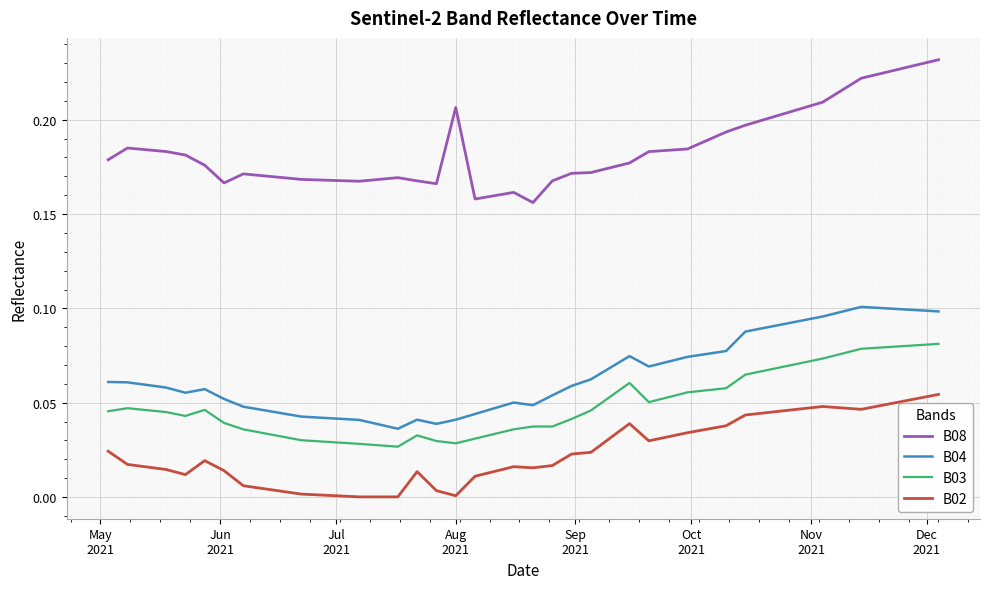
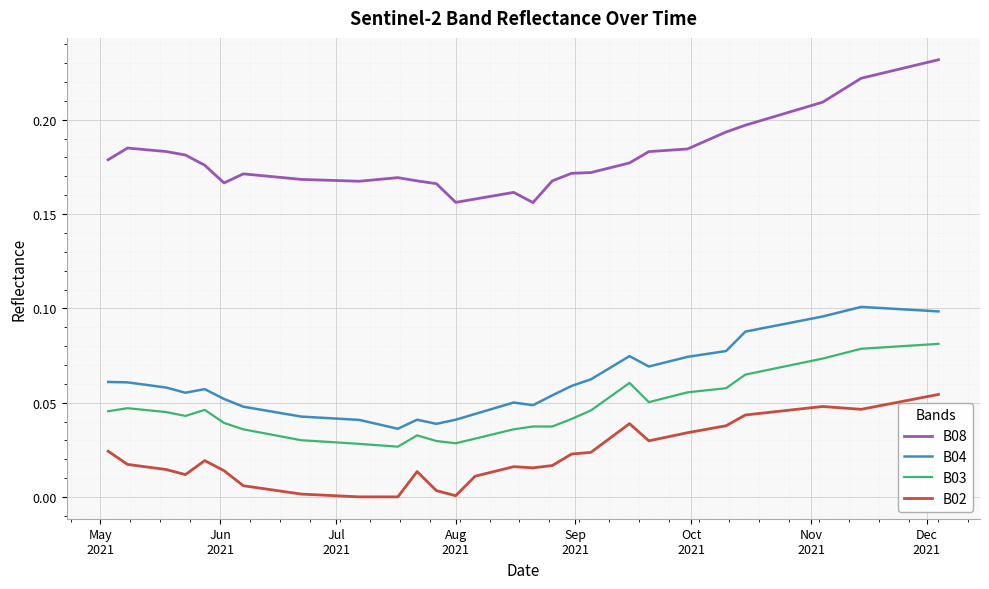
  {
    "B08": {
-     "Aug 2021": 0.207
+     "Aug 2021": 0.156
    },
    "B04": {
      "Aug 2021": 0.041
    },
    "B03": {
      "Aug 2021": 0.029
    },
    "B02": {
      "Aug 2021": 0.001
    }
  }
